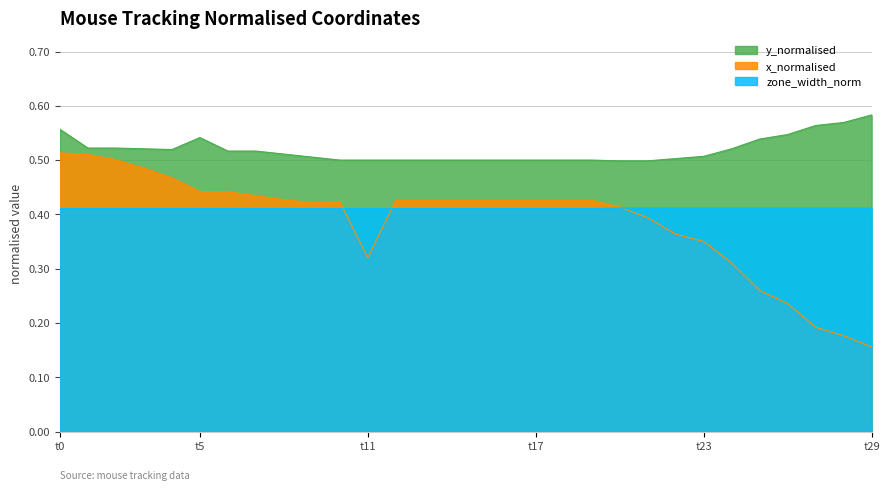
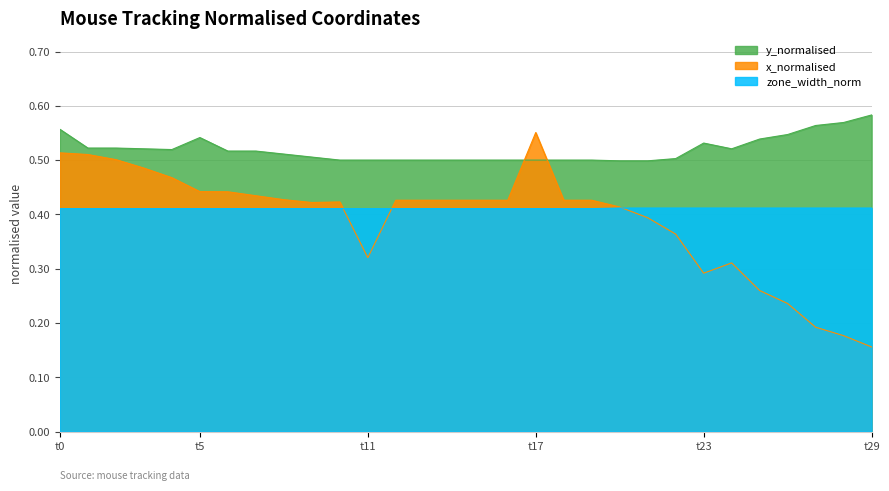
  {
    "y_normalised": {
      "t0": 0.56,
      "t5": 0.54,
      "t11": 0.50,
      "t17": 0.50,
-     "t23": 0.51,
+     "t23": 0.53,
      "t29": 0.58
    },
    "x_normalised": {
      "t0": 0.51,
      "t5": 0.44,
      "t11": 0.32,
-     "t17": 0.43,
-     "t23": 0.35,
+     "t17": 0.55,
+     "t23": 0.29,
      "t29": 0.16
    },
    "zone_width_norm": {
      "t0": 0.41,
      "t5": 0.41,
      "t11": 0.41,
      "t17": 0.41,
      "t23": 0.41,
      "t29": 0.41
    }
  }
